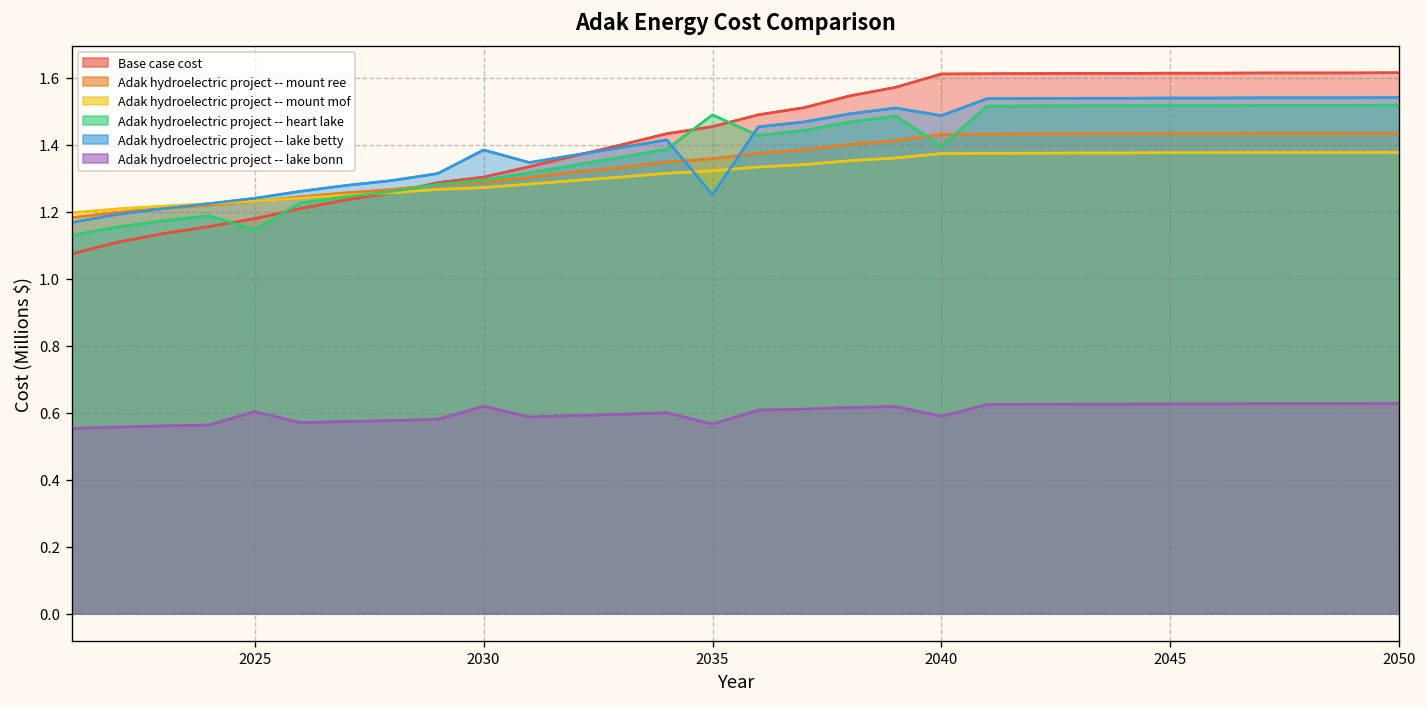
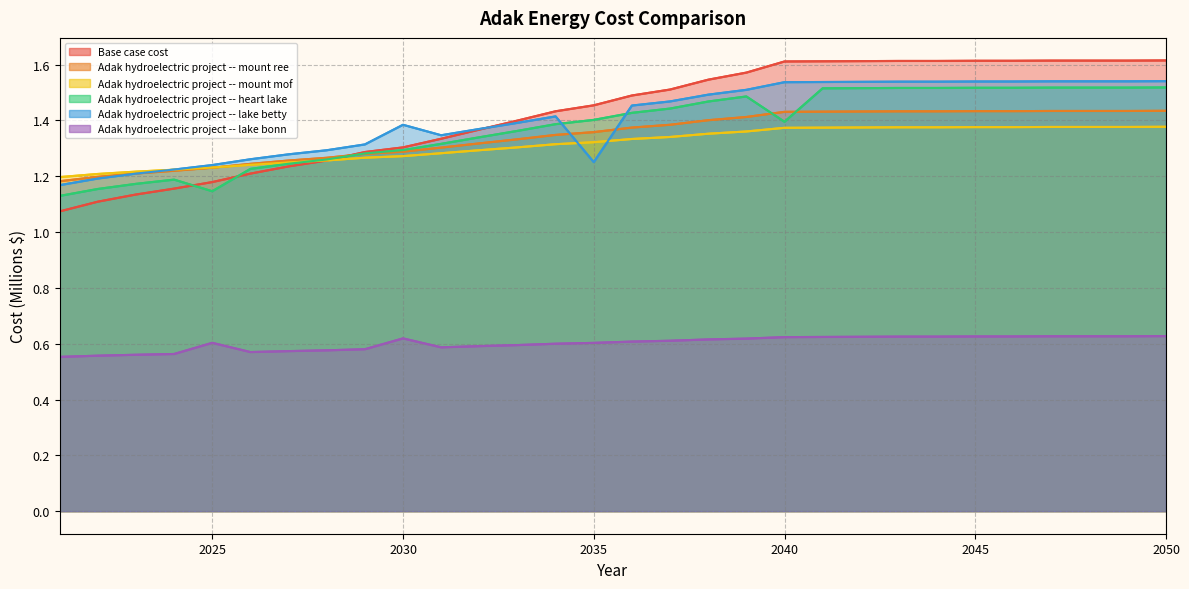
  {
    "Adak hydroelectric project -- heart lake": {
      "2025": 1.15,
-     "2035": 1.49,
+     "2035": 1.40,
      "2040": 1.40,
      "2045": 1.52,
      "2050": 1.52
    },
    "Adak hydroelectric project -- lake betty": {
      "2030": 1.38,
      "2035": 1.25,
-     "2040": 1.49,
+     "2040": 1.54,
      "2045": 1.54,
      "2050": 1.54
    },
    "Adak hydroelectric project -- lake bonn": {
      "2025": 0.60,
      "2030": 0.62,
-     "2035": 0.57,
-     "2040": 0.59,
+     "2035": 0.60,
+     "2040": 0.62,
      "2045": 0.63,
      "2050": 0.63
    }
  }
